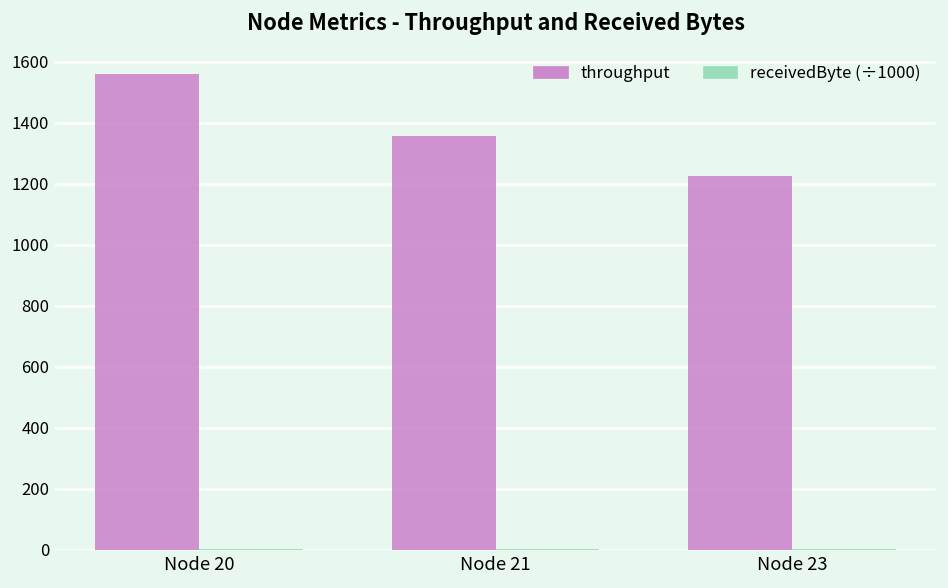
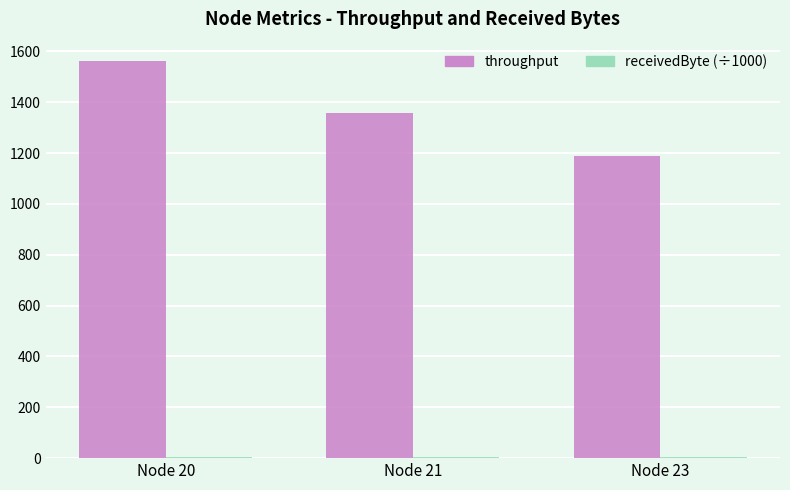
  {
    "throughput": {
      "Node 20": 1560,
      "Node 21": 1360,
-     "Node 23": 1230
+     "Node 23": 1190
    }
  }
